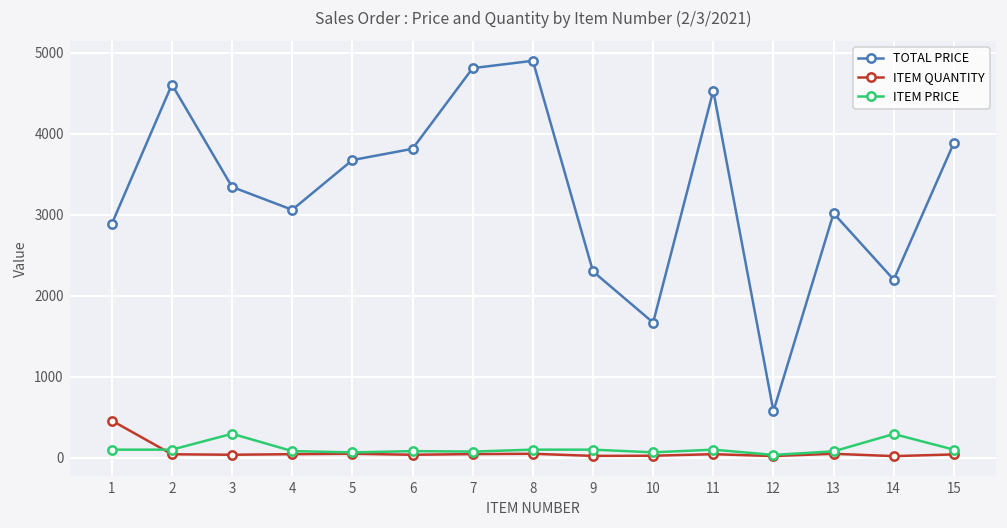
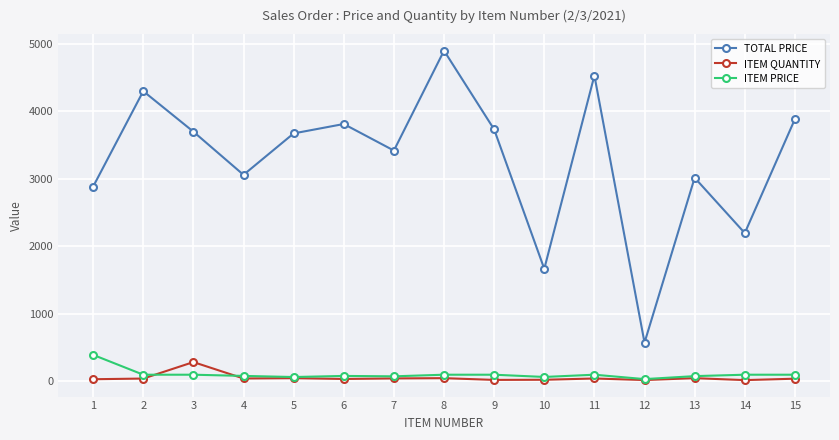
  {
    "TOTAL PRICE": {
      "1": 2900,
-     "2": 4600,
-     "3": 3300,
+     "2": 4300,
+     "3": 3700,
      "4": 3100,
      "5": 3700,
      "6": 3800,
-     "7": 4800,
+     "7": 3400,
      "8": 4900,
-     "9": 2300,
+     "9": 3700,
      "10": 1700,
      "11": 4500,
      "12": 600,
      "13": 3000,
      "14": 2200,
      "15": 3900
    },
    "ITEM QUANTITY": {
-     "1": 500,
+     "1": 0,
      "2": 0,
-     "3": 0,
+     "3": 300,
      "4": 0,
      "6": 0,
      "8": 0,
      "9": 0,
      "10": 0,
      "11": 0,
      "14": 0,
      "15": 0
    },
    "ITEM PRICE": {
-     "1": 100,
+     "1": 400,
      "2": 100,
-     "3": 300,
+     "3": 100,
      "4": 100,
      "6": 100,
      "8": 100,
      "9": 100,
      "10": 100,
      "11": 100,
-     "14": 300,
+     "14": 100,
      "15": 100
    }
  }
